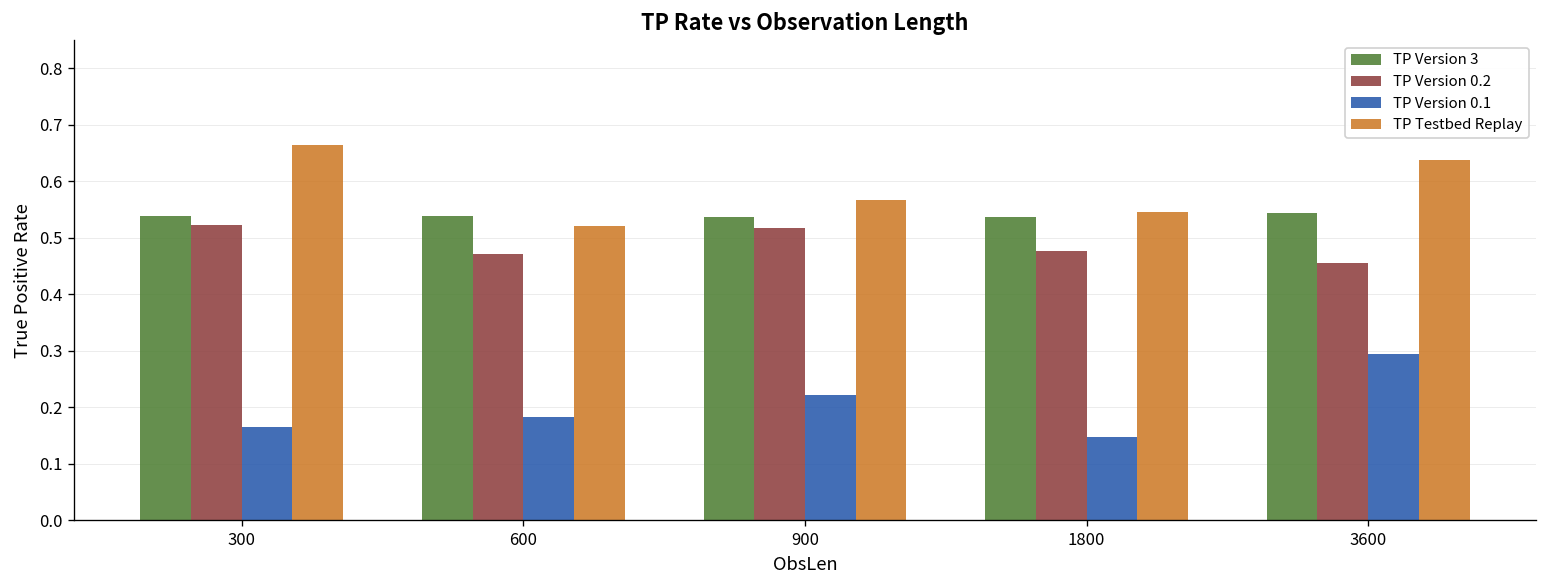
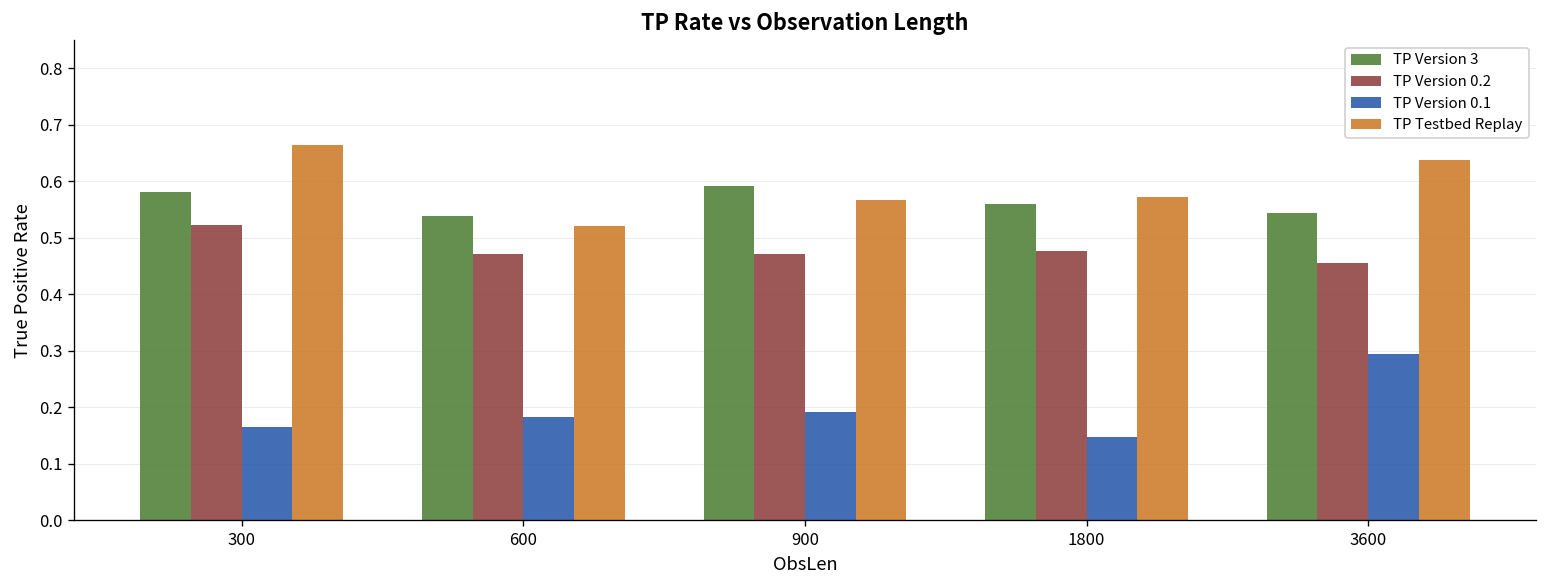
  {
    "TP Version 3": {
-     "300": 0.54,
+     "300": 0.58,
      "600": 0.54,
-     "900": 0.54,
-     "1800": 0.54,
+     "900": 0.59,
+     "1800": 0.56,
      "3600": 0.54
    },
    "TP Version 0.2": {
      "300": 0.52,
      "600": 0.47,
-     "900": 0.52,
+     "900": 0.47,
      "1800": 0.48,
      "3600": 0.45
    },
    "TP Version 0.1": {
      "300": 0.17,
      "600": 0.18,
-     "900": 0.22,
+     "900": 0.19,
      "1800": 0.15,
      "3600": 0.29
    },
    "TP Testbed Replay": {
      "300": 0.66,
      "600": 0.52,
      "900": 0.57,
-     "1800": 0.55,
+     "1800": 0.57,
      "3600": 0.64
    }
  }
